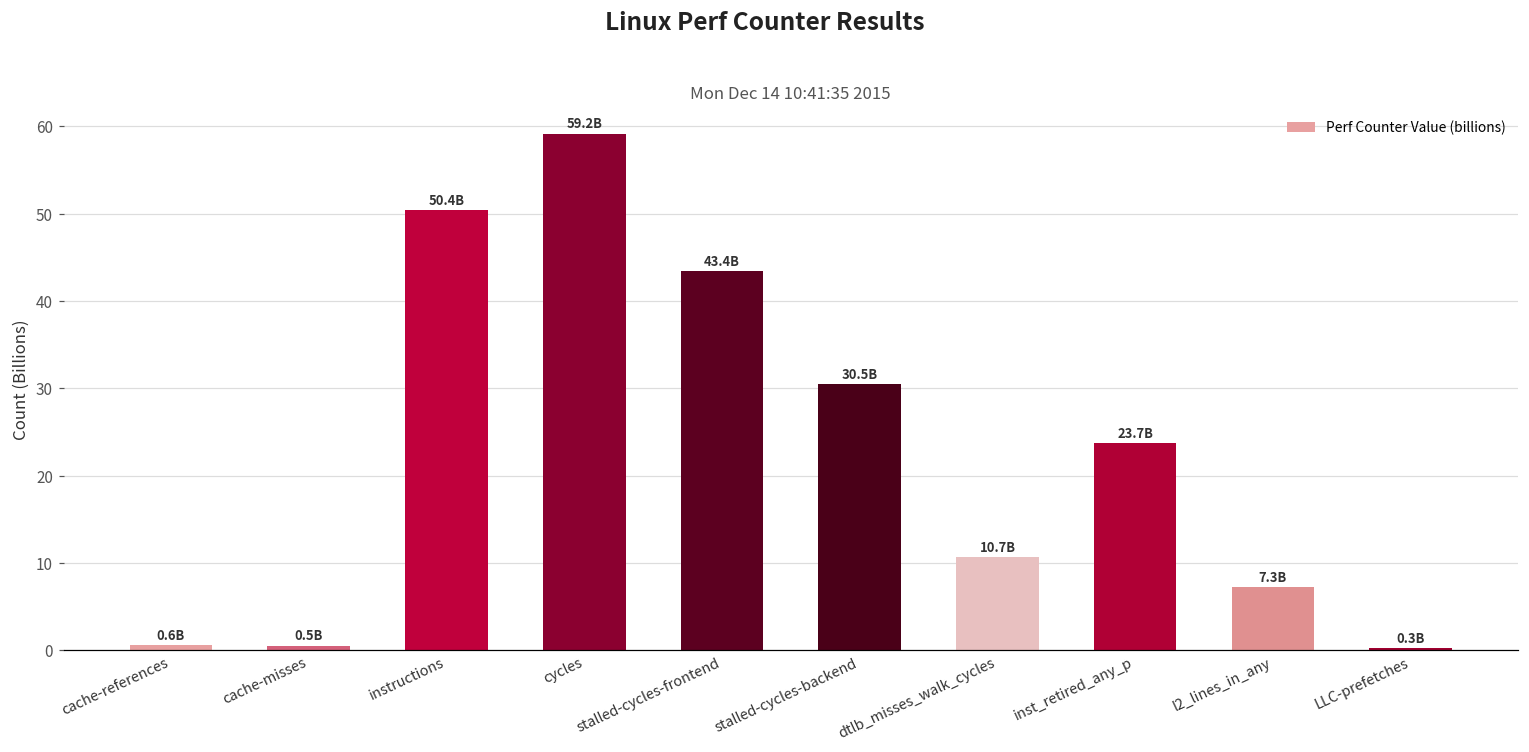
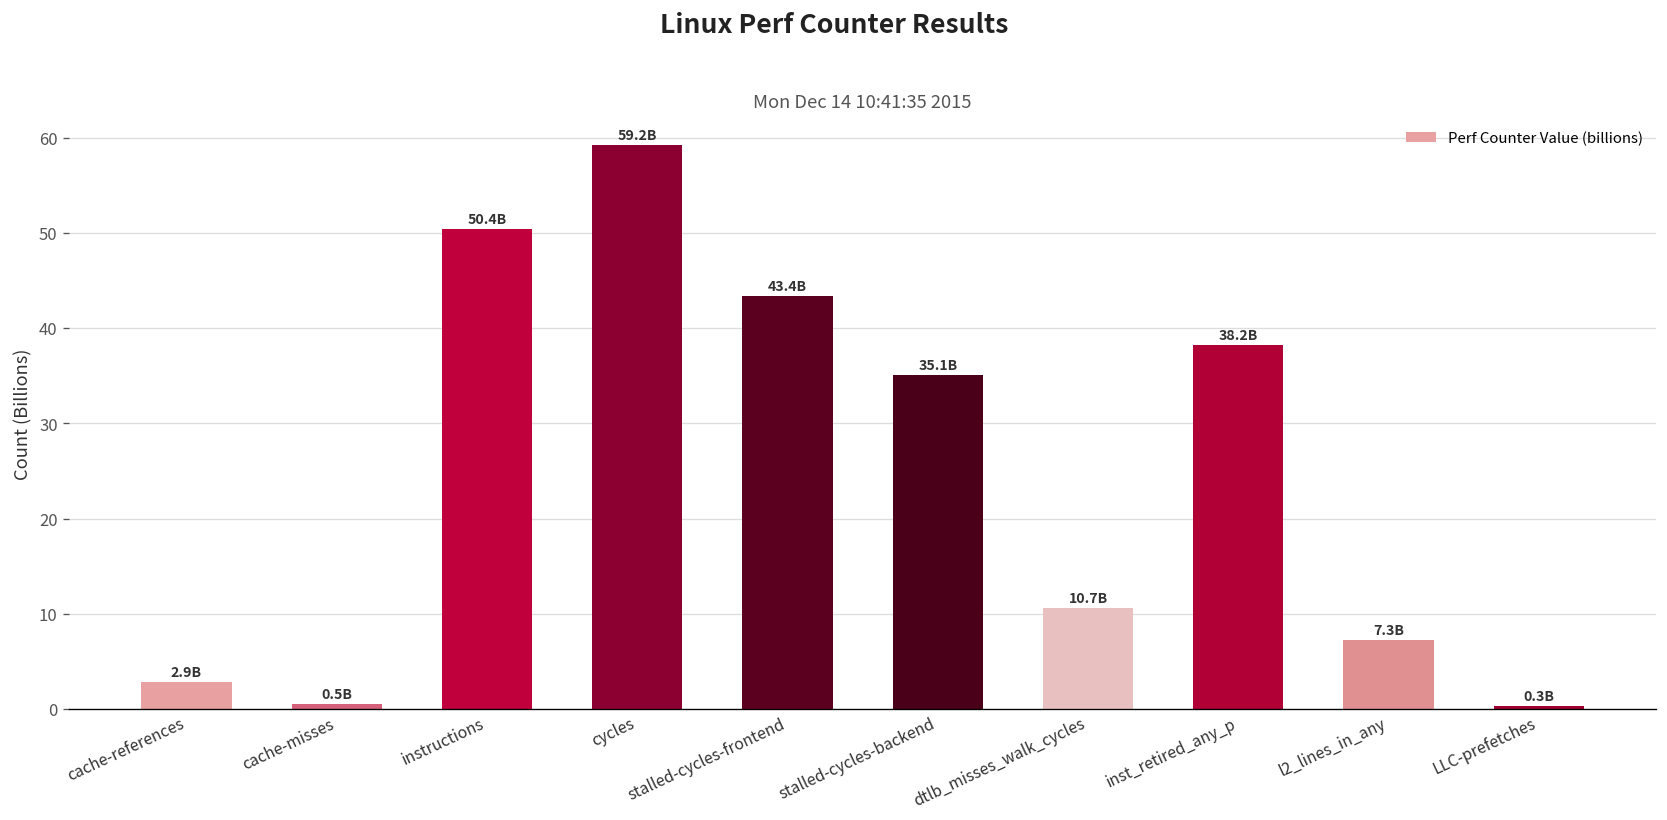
  {
-   "cache-references": "0.6B",
+   "cache-references": "2.9B",
    "cache-misses": "0.5B",
    "instructions": "50.4B",
    "cycles": "59.2B",
    "stalled-cycles-frontend": "43.4B",
-   "stalled-cycles-backend": "30.5B",
+   "stalled-cycles-backend": "35.1B",
    "dtlb_misses_walk_cycles": "10.7B",
-   "inst_retired_any_p": "23.7B",
+   "inst_retired_any_p": "38.2B",
    "l2_lines_in_any": "7.3B",
    "LLC-prefetches": "0.3B"
  }
